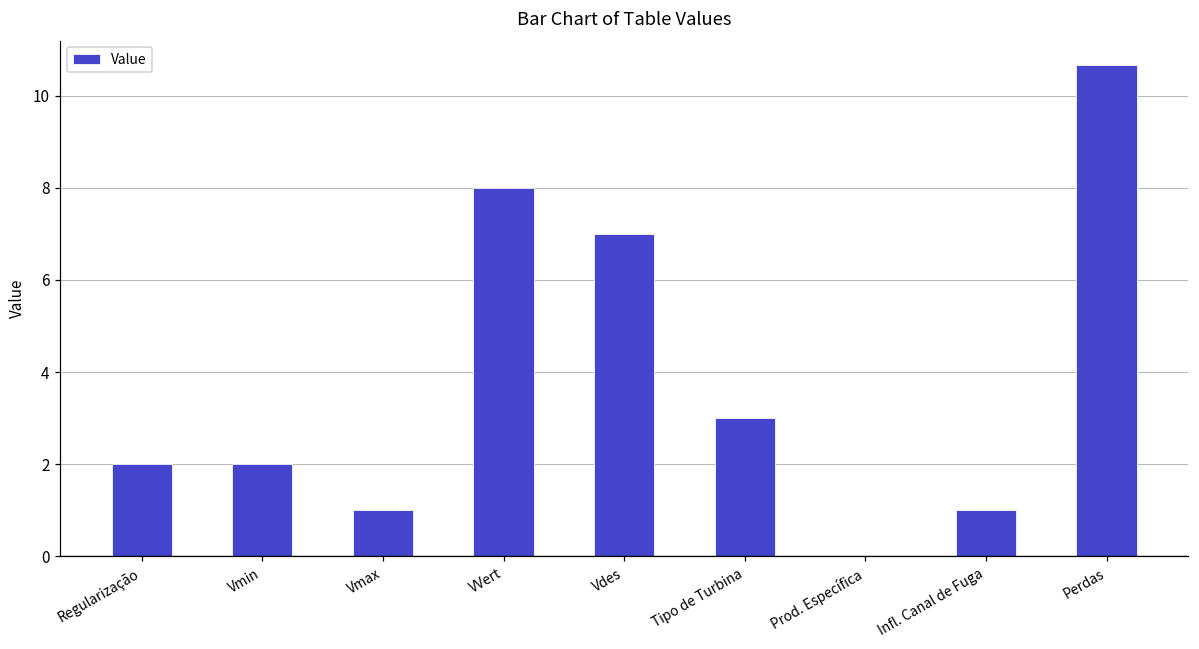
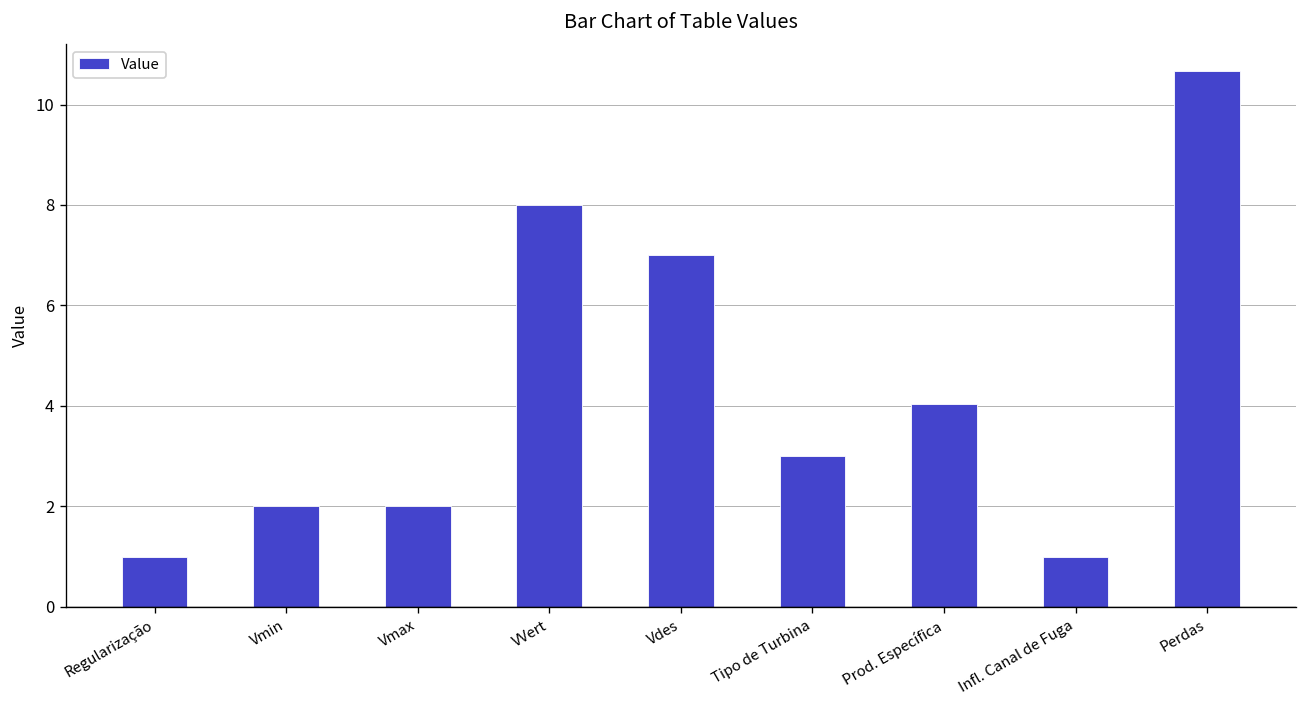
  {
-   "Regularização": 2,
+   "Regularização": 1,
    "Vmin": 2.0,
-   "Vmax": 1,
+   "Vmax": 2,
    "VVert": 8.0,
    "Vdes": 7.0,
    "Tipo de Turbina": 3.0,
-   "Prod. Específica": 0.0,
+   "Prod. Específica": 4.0,
    "Infl. Canal de Fuga": 1.0,
    "Perdas": 10.7
  }
